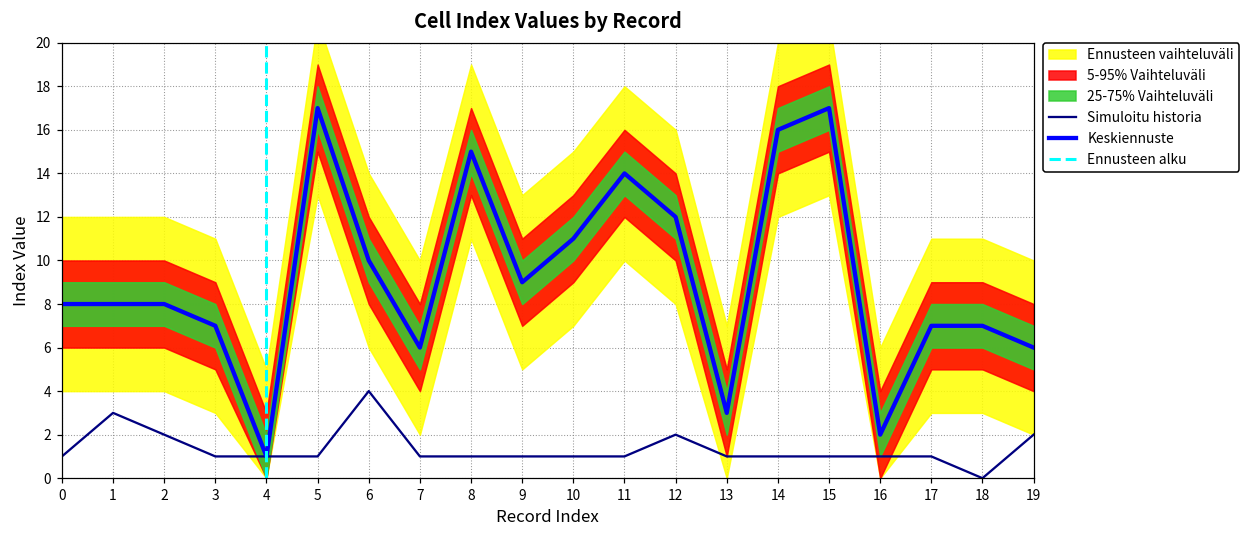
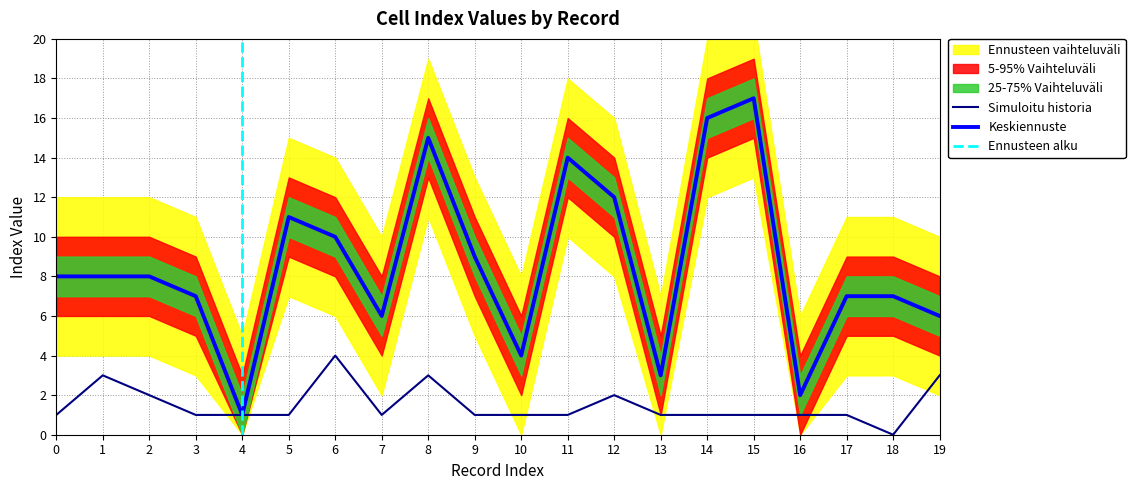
  {
    "Simuloitu historia": {
      "0": 1,
      "1": 3,
      "2": 2,
      "3": 1,
      "5": 1,
      "6": 4,
      "7": 1,
-     "8": 1,
+     "8": 3,
      "9": 1,
      "10": 1,
      "11": 1,
      "12": 2,
      "13": 1,
      "14": 1,
      "15": 1,
      "16": 1,
      "17": 1,
      "18": 0,
-     "19": 2
+     "19": 3
    },
    "Ennusteen vaihteluväli": {
      "4": 5,
      "13": 7,
      "16": 6
    },
    "Keskiennuste": {
      "0": 8,
      "1": 8,
      "2": 8,
      "3": 7,
-     "5": 17,
+     "5": 11,
      "6": 10,
      "7": 6,
      "8": 15,
      "9": 9,
-     "10": 11,
+     "10": 4,
      "11": 14,
      "12": 12,
      "13": 3,
      "14": 16,
      "15": 17,
      "16": 2,
      "17": 7,
      "18": 7,
      "19": 6
    }
  }
